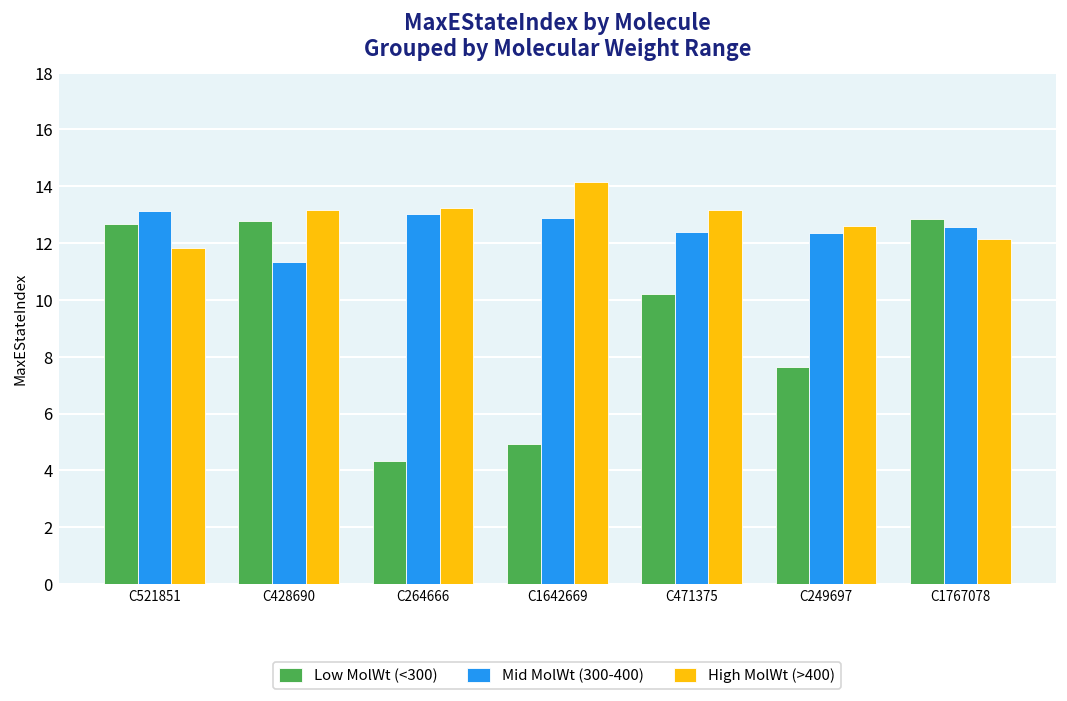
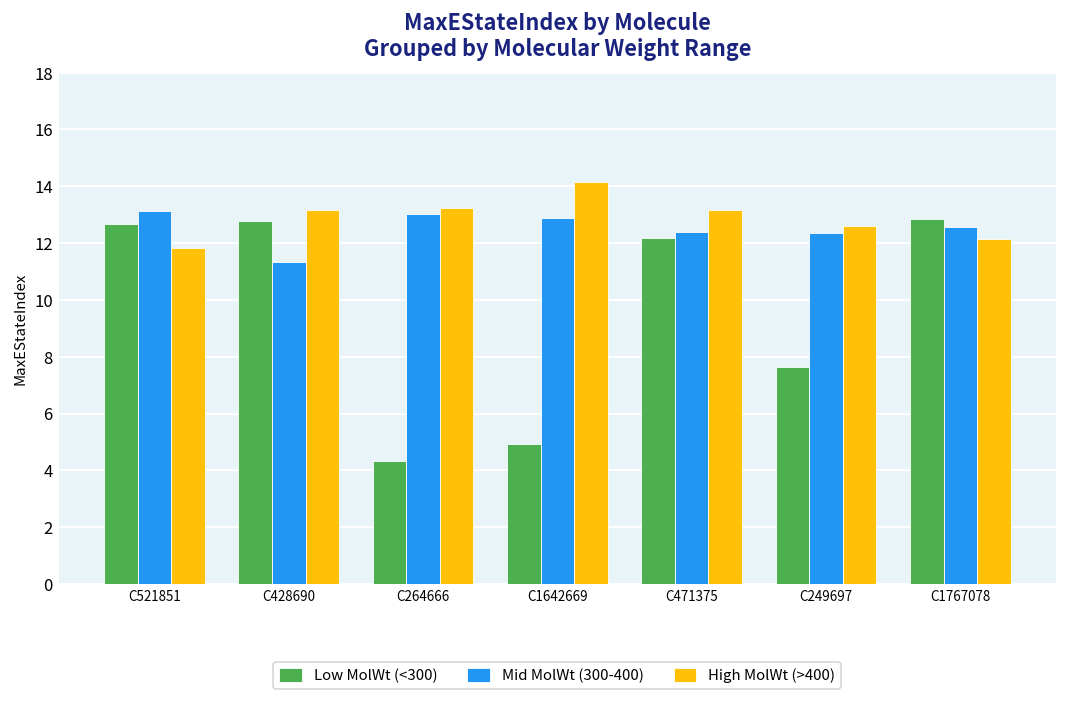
  {
    "Low MolWt (<300)": {
      "C521851": 12.7,
      "C428690": 12.8,
      "C264666": 4.3,
      "C1642669": 4.9,
-     "C471375": 10.2,
+     "C471375": 12.2,
      "C249697": 7.6,
      "C1767078": 12.9
    },
    "Mid MolWt (300-400)": {
      "C521851": 13.1,
      "C428690": 11.3,
      "C264666": 13.0,
      "C1642669": 12.9,
      "C471375": 12.4,
      "C249697": 12.4,
      "C1767078": 12.6
    },
    "High MolWt (>400)": {
      "C521851": 11.8,
      "C428690": 13.2,
      "C264666": 13.2,
      "C1642669": 14.2,
      "C471375": 13.2,
      "C249697": 12.6,
      "C1767078": 12.1
    }
  }
